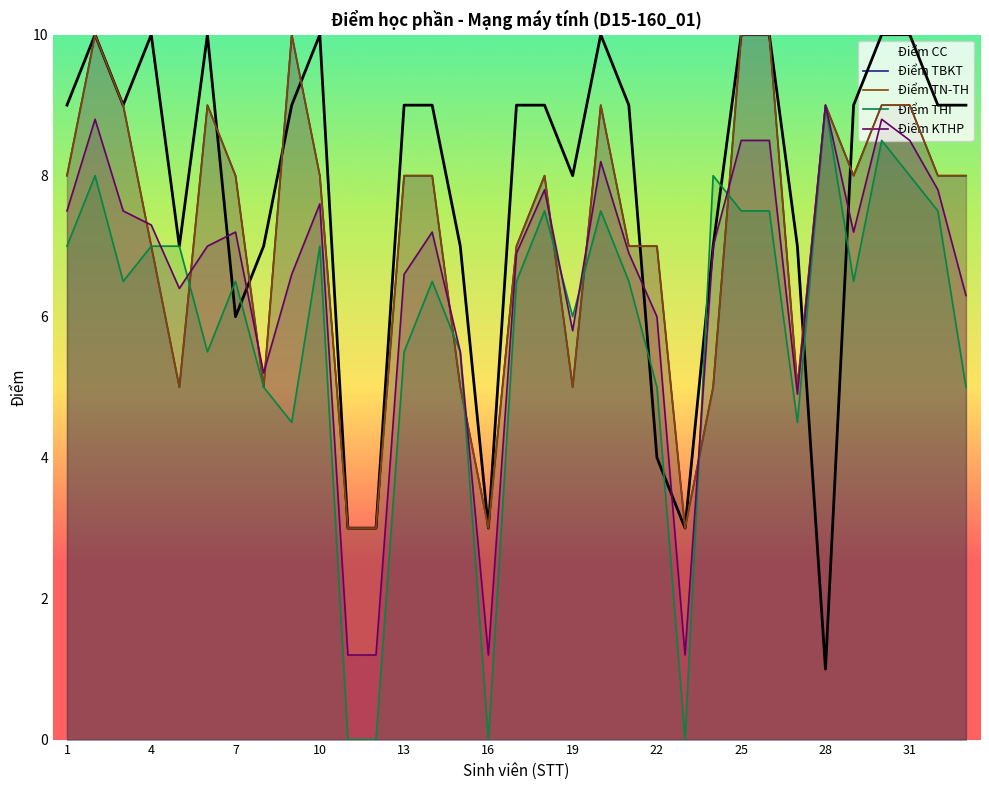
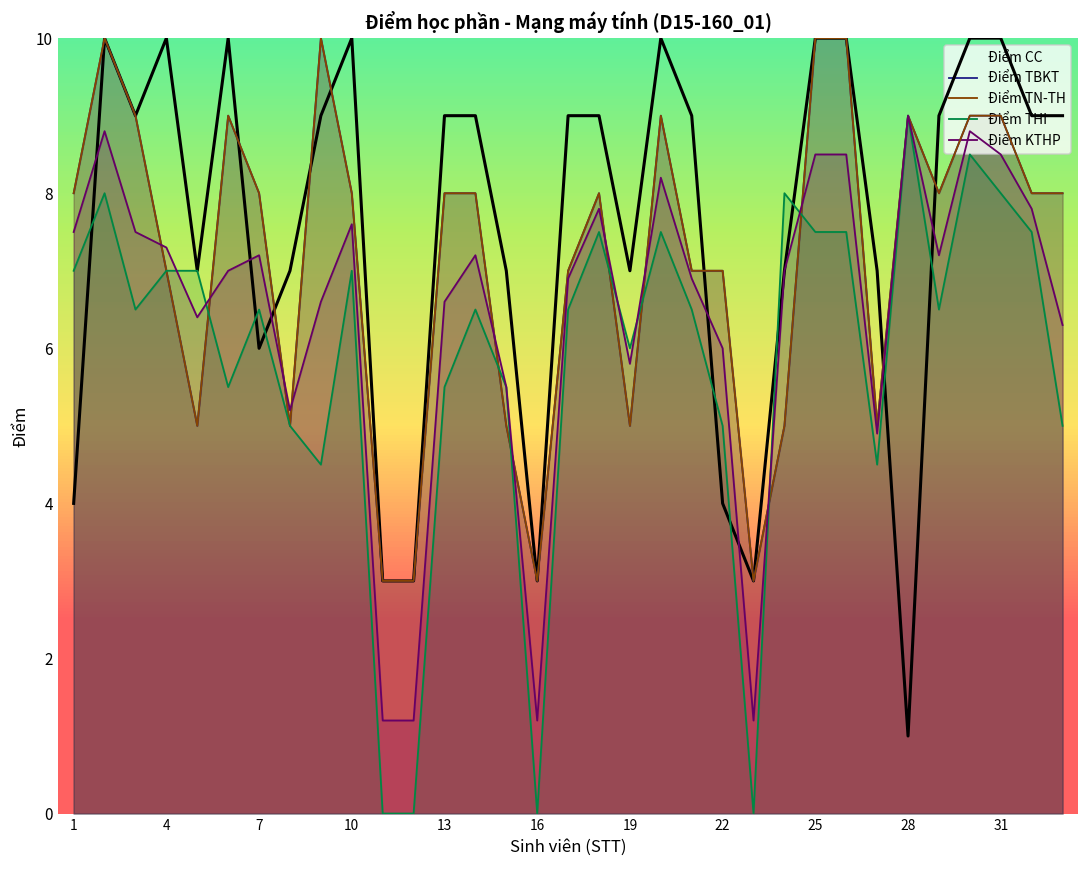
  {
    "Điểm CC": {
-     "1": 9,
+     "1": 4,
      "4": 10,
      "7": 6,
      "10": 10,
      "13": 9,
-     "19": 8,
+     "19": 7,
      "22": 4,
      "28": 1,
      "31": 10
    }
  }
